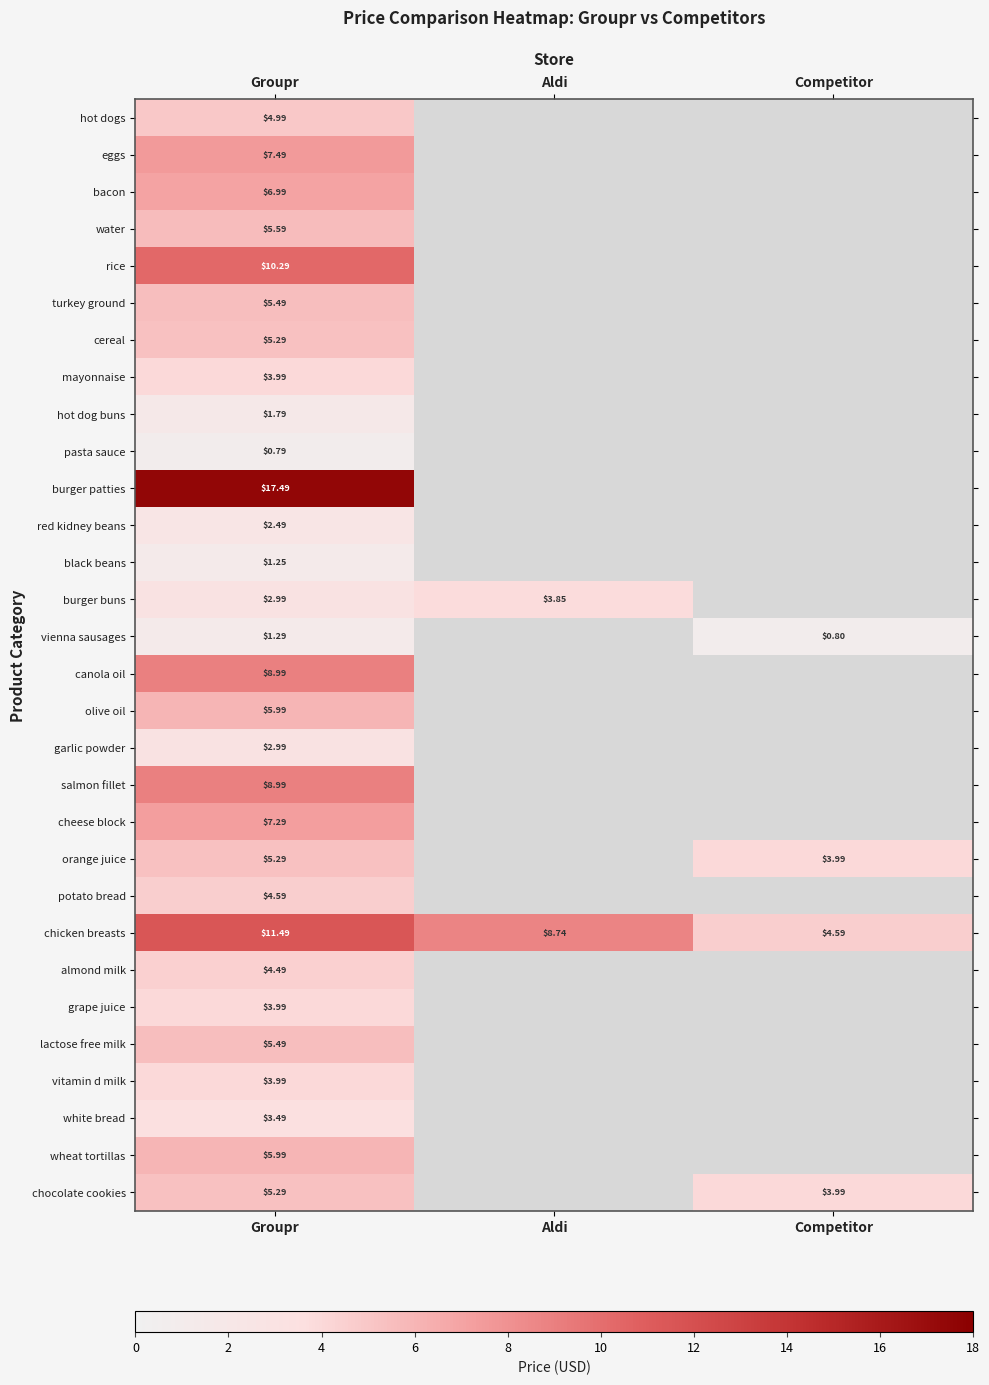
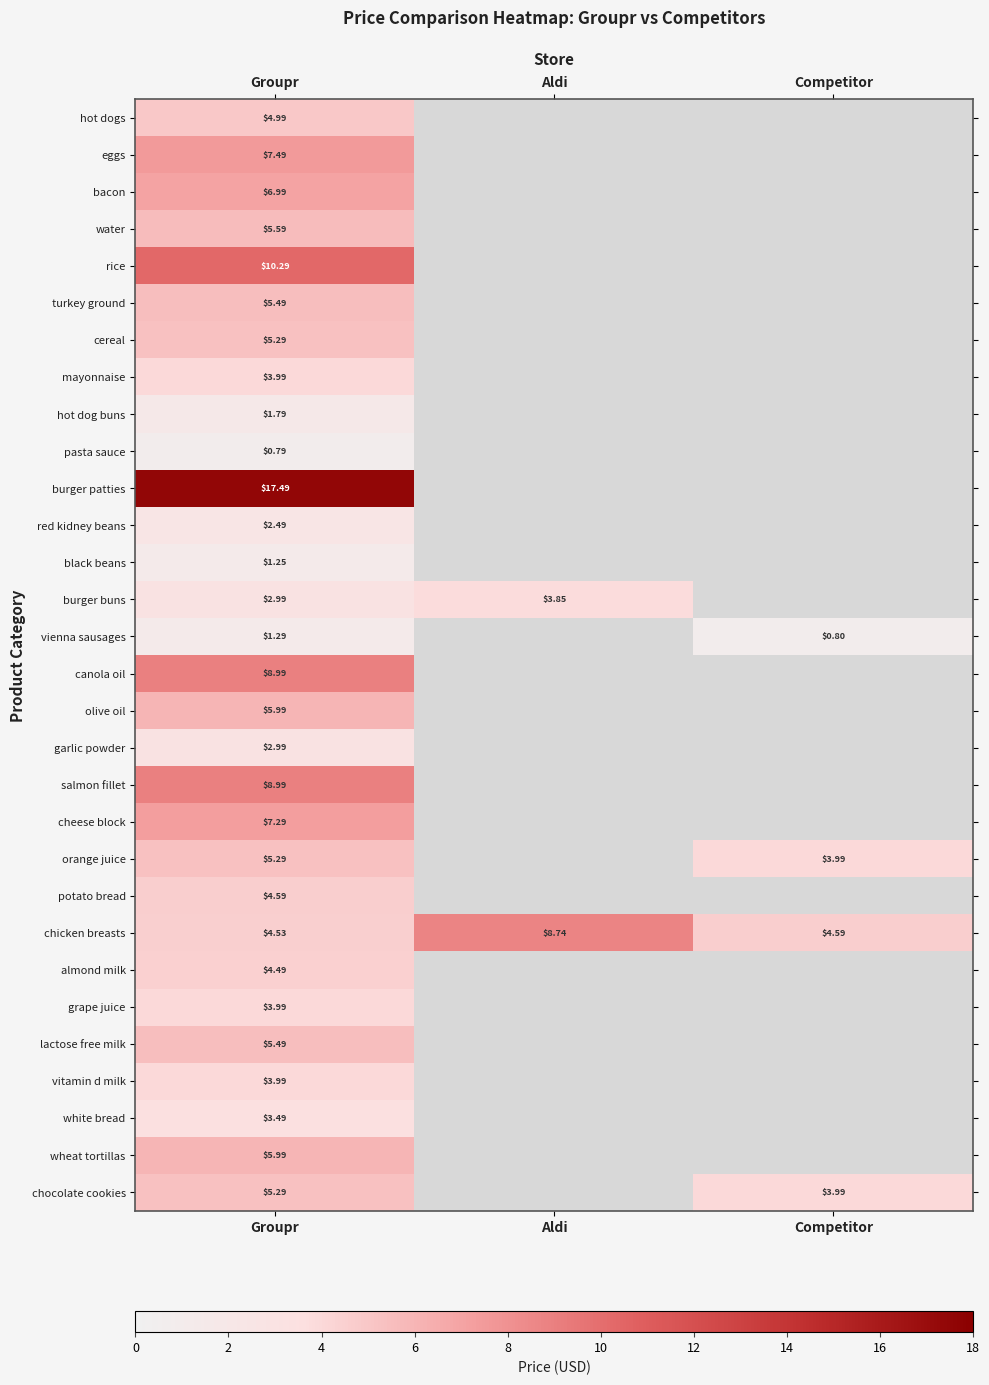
  {
    "hot dogs": {
      "Groupr": "$4.99"
    },
    "eggs": {
      "Groupr": "$7.49"
    },
    "bacon": {
      "Groupr": "$6.99"
    },
    "water": {
      "Groupr": "$5.59"
    },
    "rice": {
      "Groupr": "$10.29"
    },
    "turkey ground": {
      "Groupr": "$5.49"
    },
    "cereal": {
      "Groupr": "$5.29"
    },
    "mayonnaise": {
      "Groupr": "$3.99"
    },
    "hot dog buns": {
      "Groupr": "$1.79"
    },
    "pasta sauce": {
      "Groupr": "$0.79"
    },
    "burger patties": {
      "Groupr": "$17.49"
    },
    "red kidney beans": {
      "Groupr": "$2.49"
    },
    "black beans": {
      "Groupr": "$1.25"
    },
    "burger buns": {
      "Groupr": "$2.99",
      "Aldi": "$3.85"
    },
    "vienna sausages": {
      "Groupr": "$1.29",
      "Competitor": "$0.80"
    },
    "canola oil": {
      "Groupr": "$8.99"
    },
    "olive oil": {
      "Groupr": "$5.99"
    },
    "garlic powder": {
      "Groupr": "$2.99"
    },
    "salmon fillet": {
      "Groupr": "$8.99"
    },
    "cheese block": {
      "Groupr": "$7.29"
    },
    "orange juice": {
      "Groupr": "$5.29",
      "Competitor": "$3.99"
    },
    "potato bread": {
      "Groupr": "$4.59"
    },
    "chicken breasts": {
-     "Groupr": "$11.49",
+     "Groupr": "$4.53",
      "Aldi": "$8.74",
      "Competitor": "$4.59"
    },
    "almond milk": {
      "Groupr": "$4.49"
    },
    "grape juice": {
      "Groupr": "$3.99"
    },
    "lactose free milk": {
      "Groupr": "$5.49"
    },
    "vitamin d milk": {
      "Groupr": "$3.99"
    },
    "white bread": {
      "Groupr": "$3.49"
    },
    "wheat tortillas": {
      "Groupr": "$5.99"
    },
    "chocolate cookies": {
      "Groupr": "$5.29",
      "Competitor": "$3.99"
    }
  }
